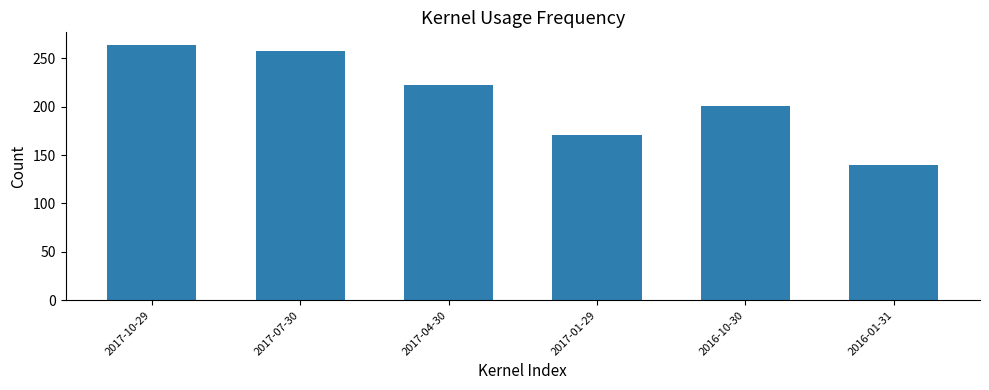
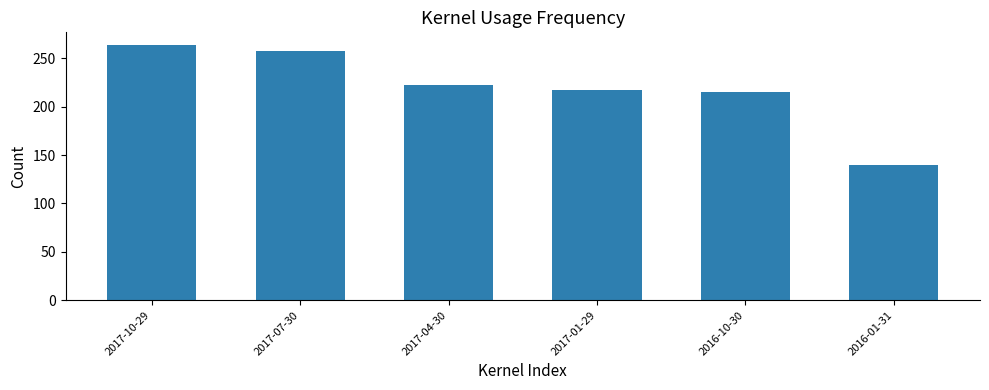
  {
    "2017-10-29": 260,
    "2017-07-30": 260,
    "2017-04-30": 220,
-   "2017-01-29": 170,
-   "2016-10-30": 200,
+   "2017-01-29": 220,
+   "2016-10-30": 220,
    "2016-01-31": 140
  }
